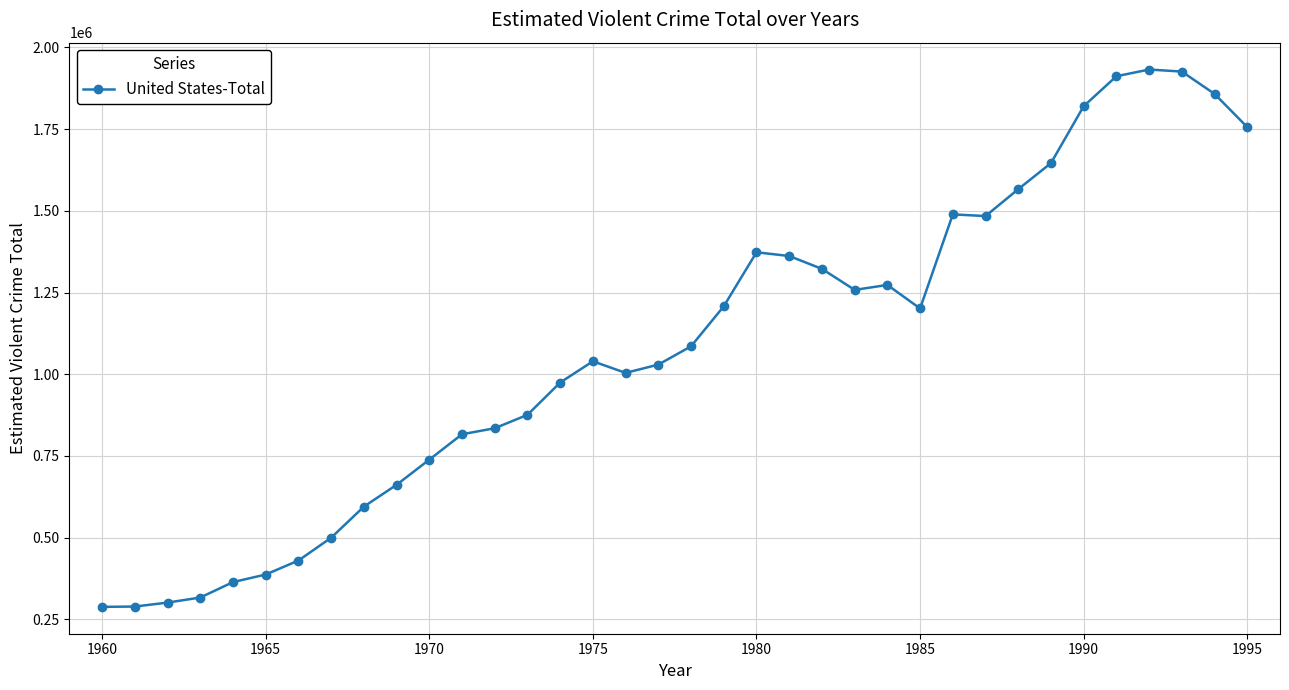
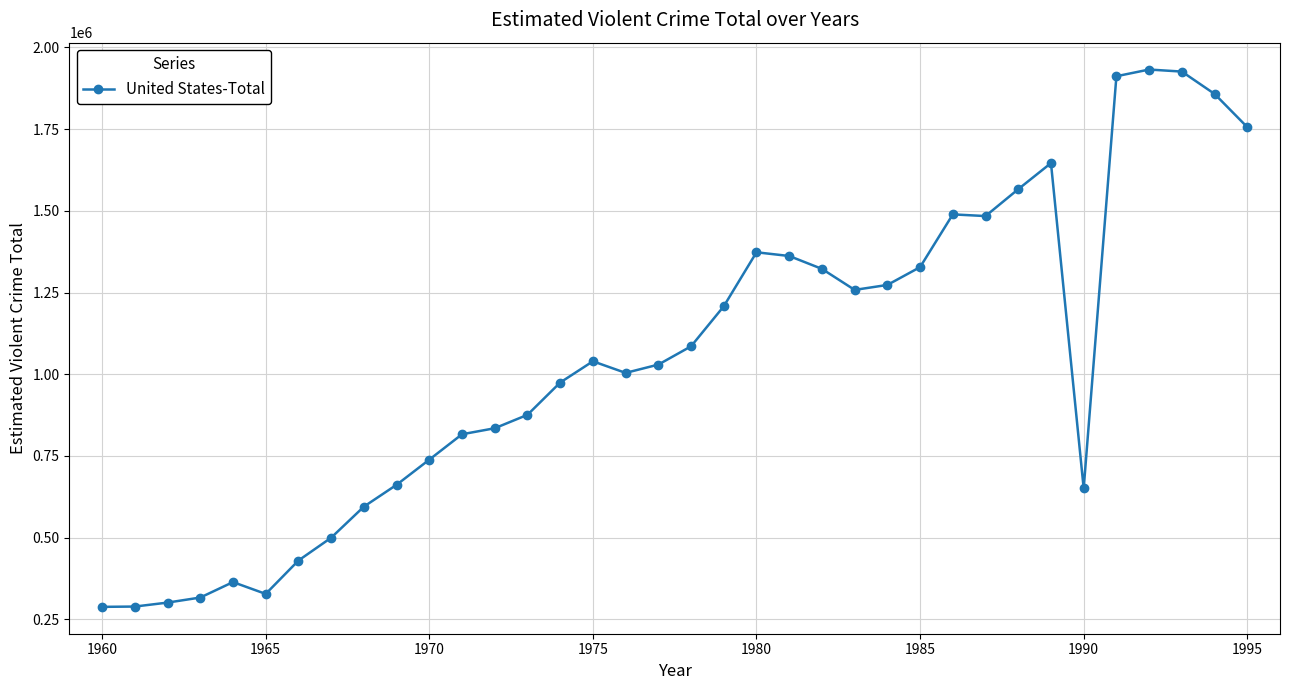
  {
    "1960": 290000,
-   "1965": 390000,
+   "1965": 330000,
    "1970": 740000,
    "1975": 1040000,
    "1980": 1370000,
-   "1985": 1200000,
-   "1990": 1820000,
+   "1985": 1330000,
+   "1990": 650000,
    "1995": 1760000
  }
